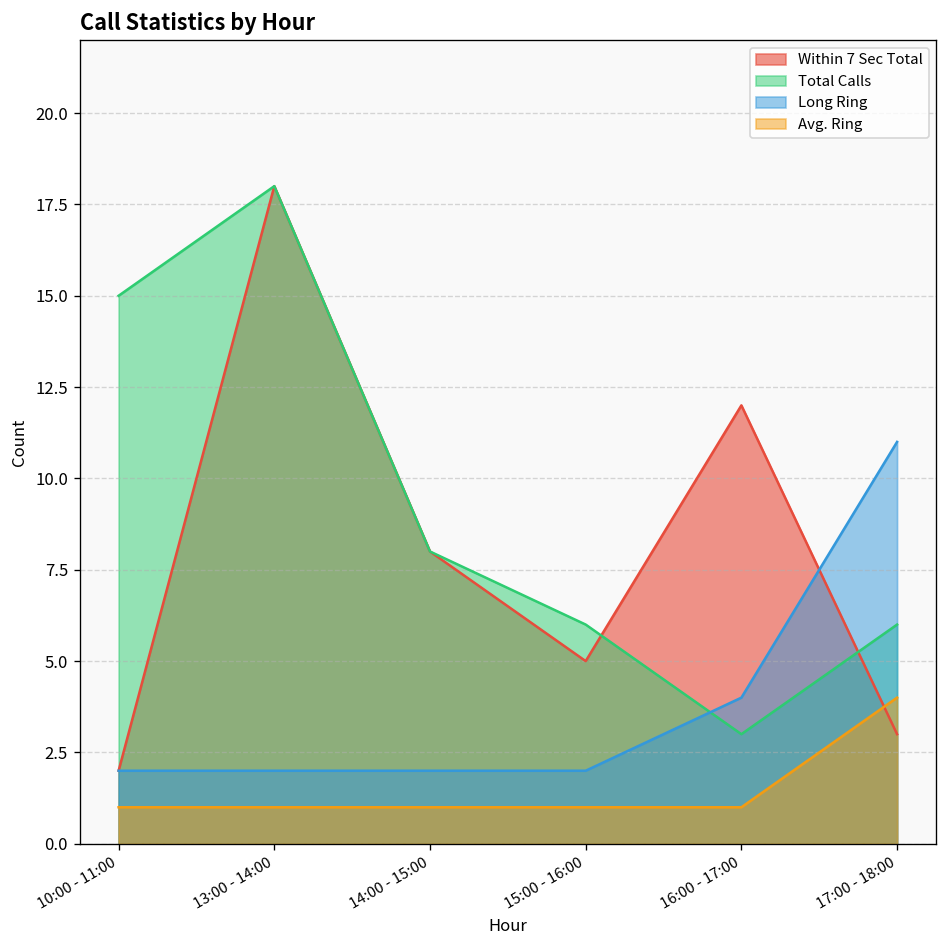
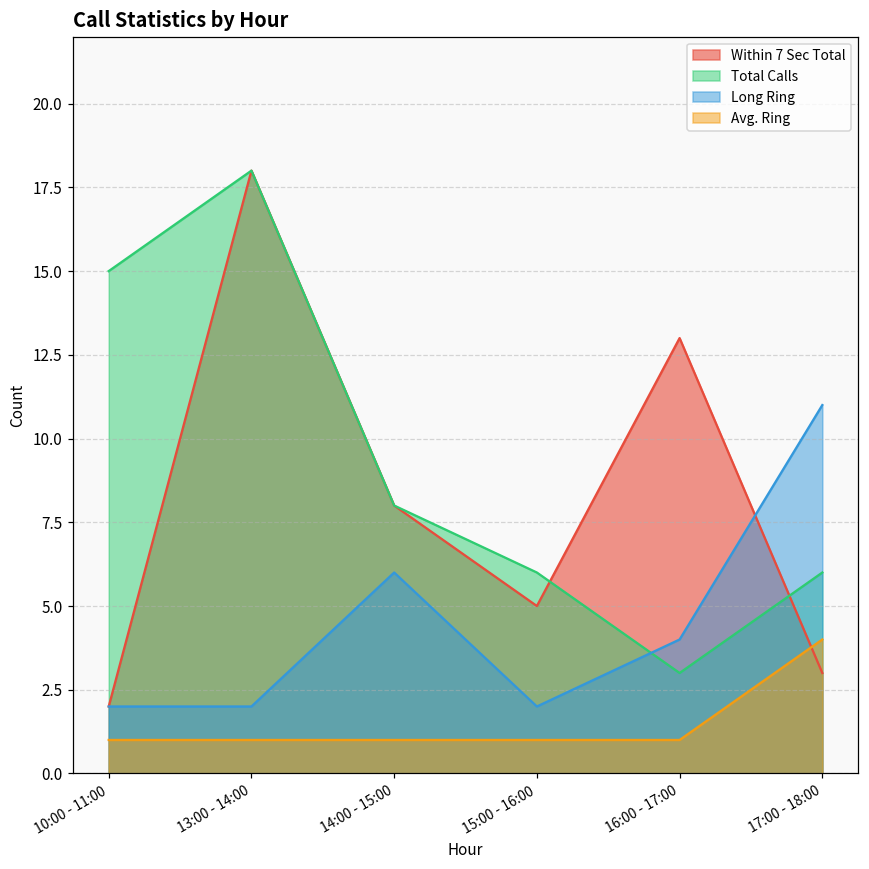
  {
    "Within 7 Sec Total": {
      "15:00 - 16:00": 5,
-     "16:00 - 17:00": 12,
+     "16:00 - 17:00": 13,
      "17:00 - 18:00": 3
    },
    "Total Calls": {
      "10:00 - 11:00": 15,
      "15:00 - 16:00": 6,
      "16:00 - 17:00": 3,
      "17:00 - 18:00": 6
    },
    "Long Ring": {
      "13:00 - 14:00": 2,
-     "14:00 - 15:00": 2,
+     "14:00 - 15:00": 6,
      "15:00 - 16:00": 2,
      "16:00 - 17:00": 4,
      "17:00 - 18:00": 11
    },
    "Avg. Ring": {
      "10:00 - 11:00": 1,
      "13:00 - 14:00": 1,
      "14:00 - 15:00": 1,
      "15:00 - 16:00": 1,
      "16:00 - 17:00": 1,
      "17:00 - 18:00": 4
    }
  }
